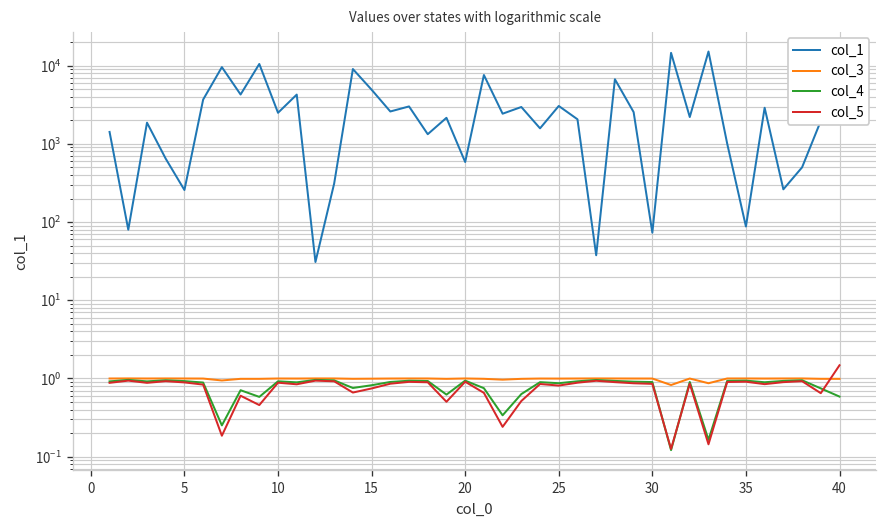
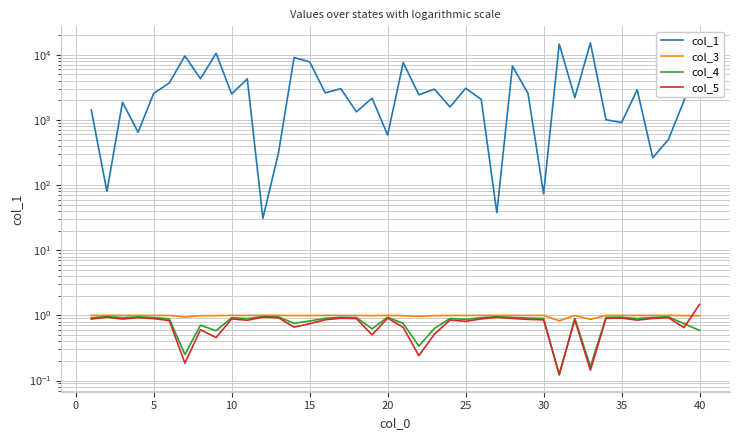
  {
    "col_1": {
-     "5": 260,
+     "5": 2600,
      "10": 2500,
-     "15": 5000,
+     "15": 8000,
      "20": 600,
      "25": 3000,
      "30": 70,
-     "35": 90
+     "35": 900
    },
    "col_3": {
      "15": 1,
      "25": 1,
      "30": 1,
      "40": 1
    },
    "col_4": {
      "15": 0.8,
      "40": 0.6
    },
    "col_5": {
      "15": 0.7,
      "40": 1.5
    }
  }
